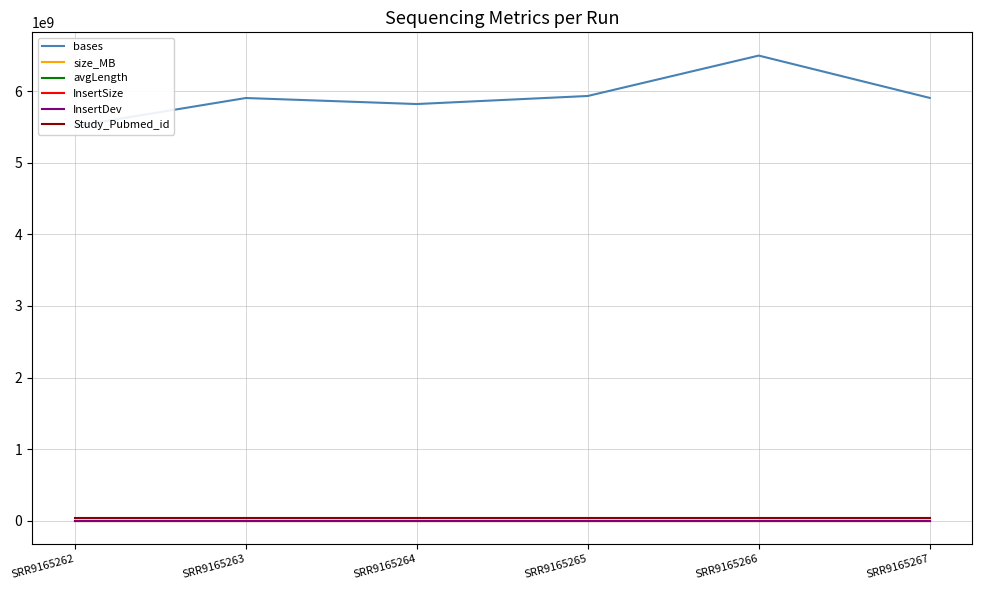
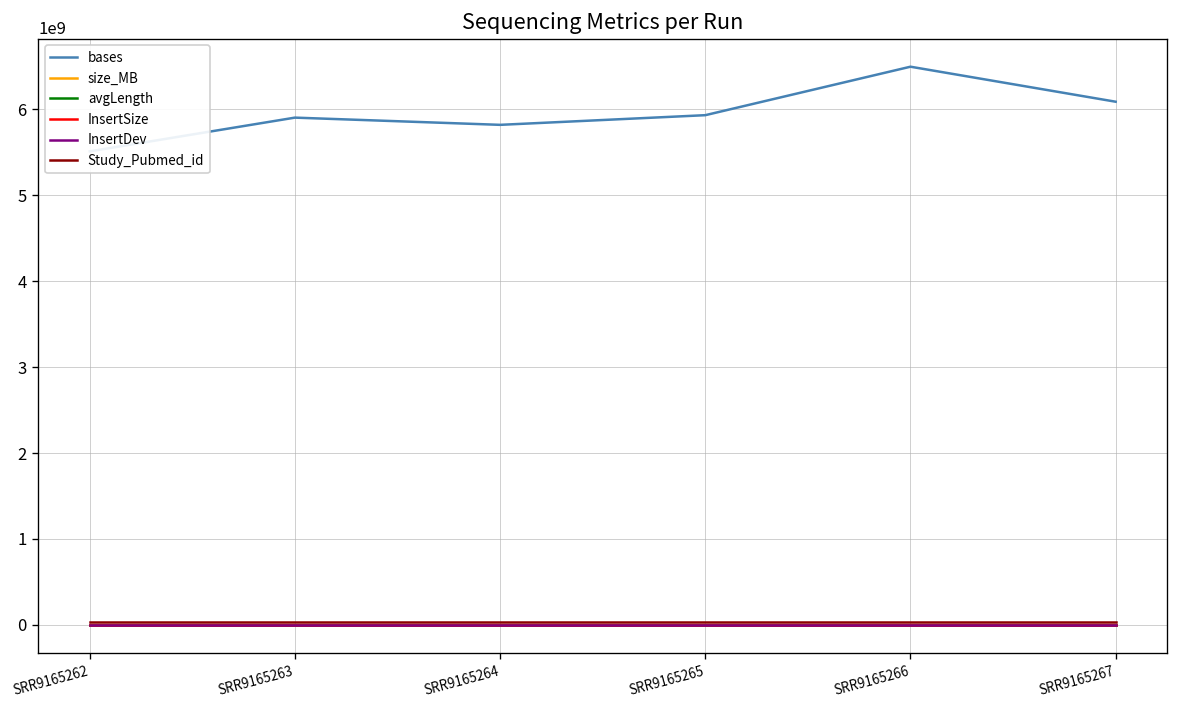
  {
    "bases": {
      "SRR9165263": 5900000000,
      "SRR9165264": 5800000000,
      "SRR9165265": 5900000000,
      "SRR9165266": 6500000000,
-     "SRR9165267": 5900000000
+     "SRR9165267": 6100000000
    }
  }
